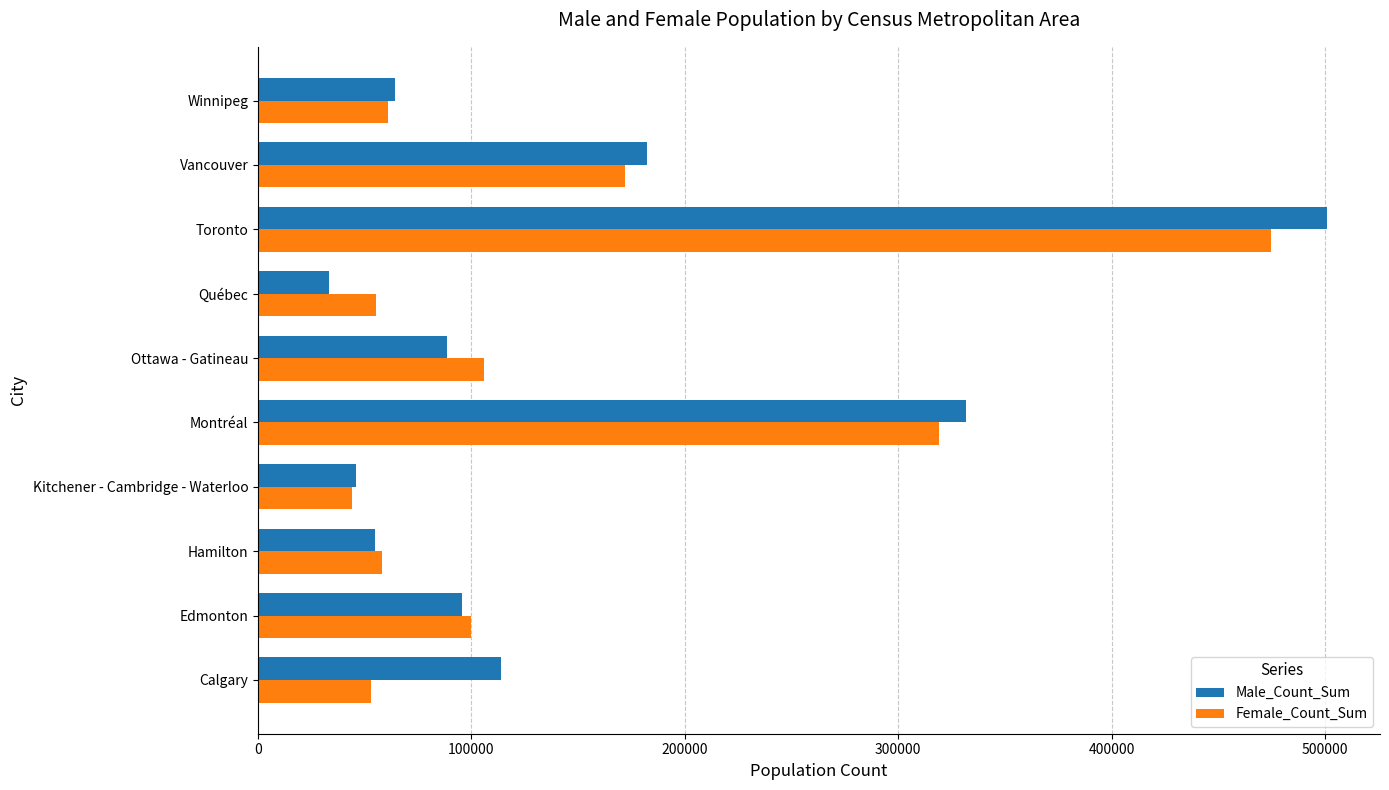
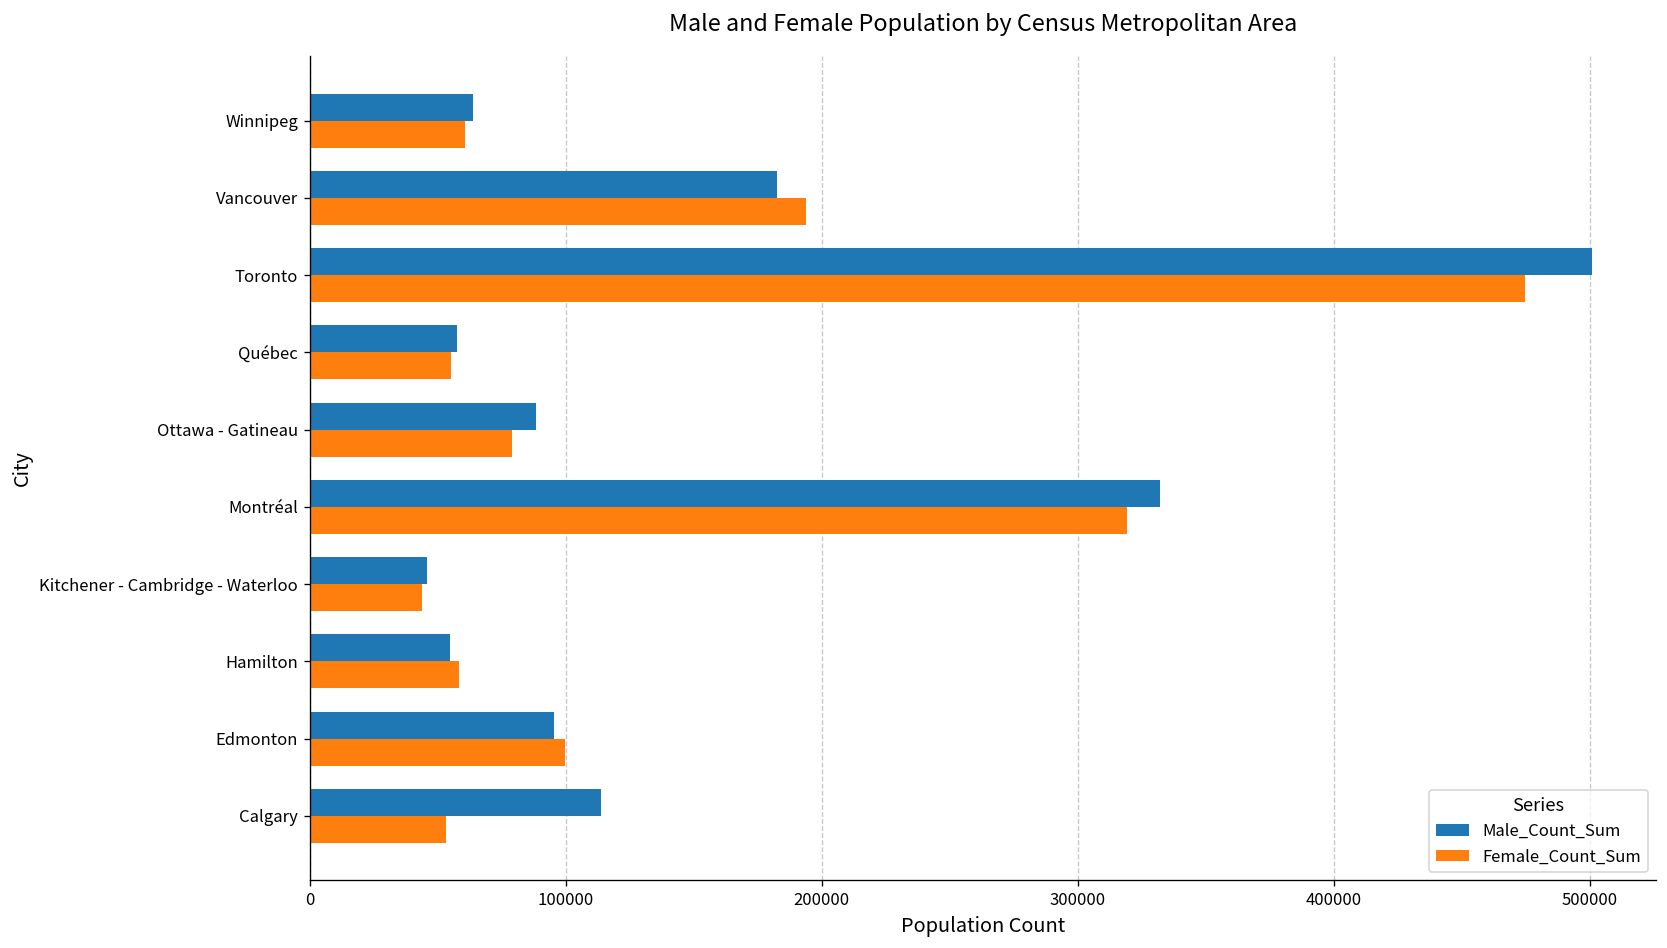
  {
    "Male_Count_Sum": {
      "Winnipeg": 64000,
      "Vancouver": 182000,
      "Toronto": 501000,
-     "Québec": 33000,
+     "Québec": 57000,
      "Ottawa - Gatineau": 89000,
      "Montréal": 332000,
      "Kitchener - Cambridge - Waterloo": 46000,
      "Hamilton": 55000,
      "Edmonton": 96000,
      "Calgary": 114000
    },
    "Female_Count_Sum": {
      "Winnipeg": 61000,
-     "Vancouver": 172000,
+     "Vancouver": 194000,
      "Toronto": 475000,
      "Québec": 55000,
-     "Ottawa - Gatineau": 106000,
+     "Ottawa - Gatineau": 79000,
      "Montréal": 319000,
      "Kitchener - Cambridge - Waterloo": 44000,
      "Hamilton": 58000,
      "Edmonton": 100000,
      "Calgary": 53000
    }
  }
